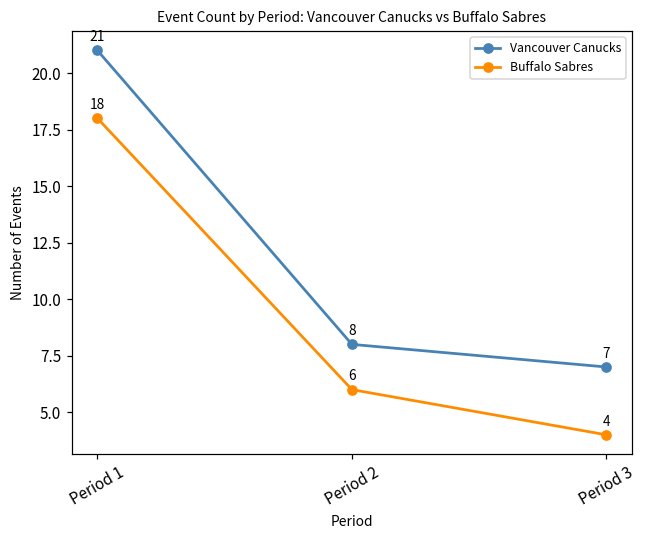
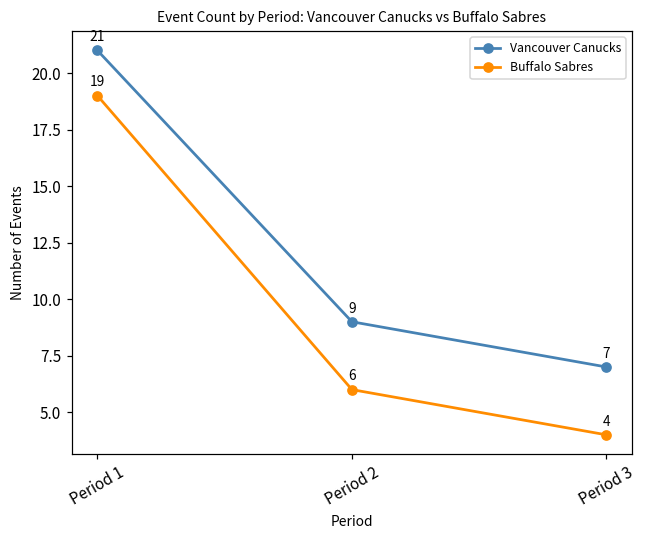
  {
    "Vancouver Canucks": {
      "Period 1": 21,
-     "Period 2": 8,
+     "Period 2": 9,
      "Period 3": 7
    },
    "Buffalo Sabres": {
-     "Period 1": 18,
+     "Period 1": 19,
      "Period 2": 6,
      "Period 3": 4
    }
  }
